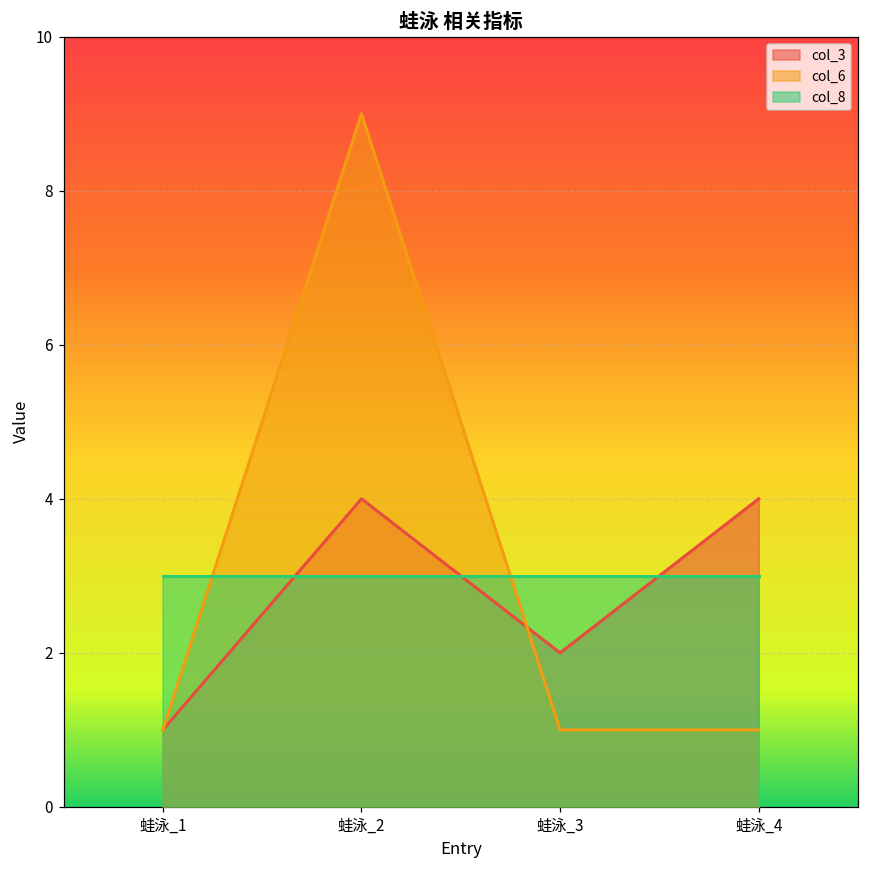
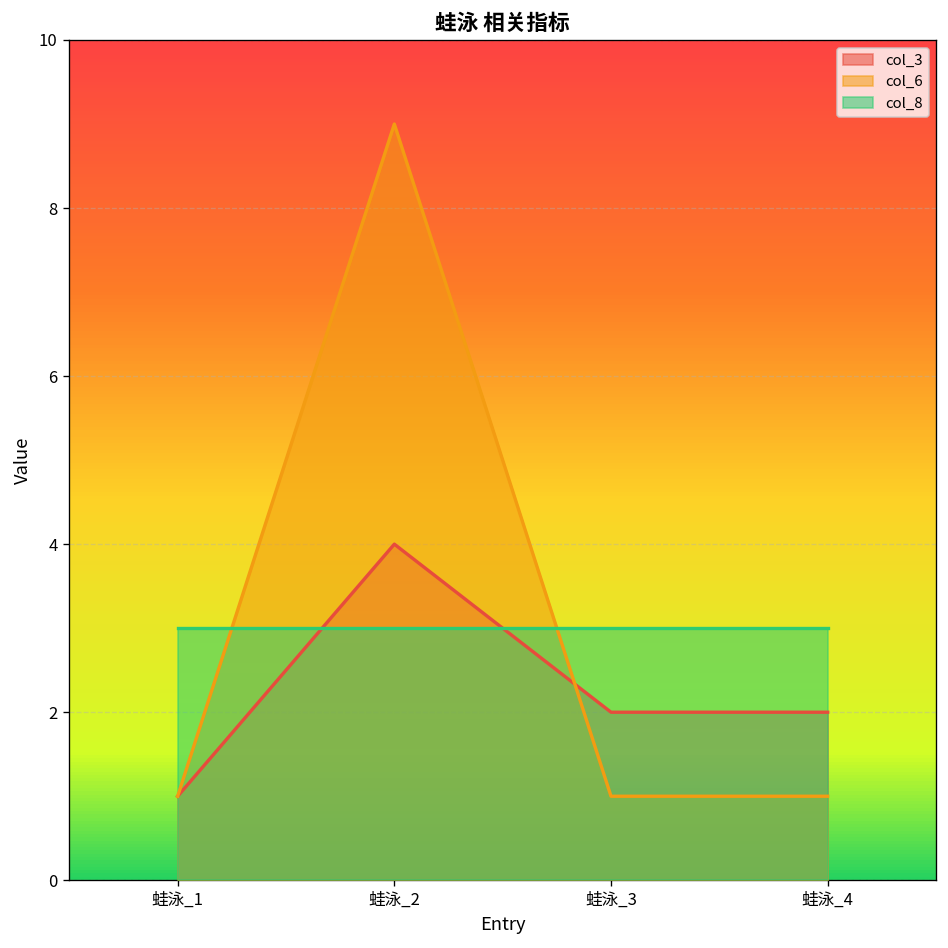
  {
    "col_3": {
      "蛙泳_2": 4,
      "蛙泳_3": 2,
-     "蛙泳_4": 4
+     "蛙泳_4": 2
    },
    "col_6": {
      "蛙泳_2": 9,
      "蛙泳_3": 1,
      "蛙泳_4": 1
    },
    "col_8": {
      "蛙泳_1": 3,
      "蛙泳_2": 3,
      "蛙泳_3": 3,
      "蛙泳_4": 3
    }
  }
